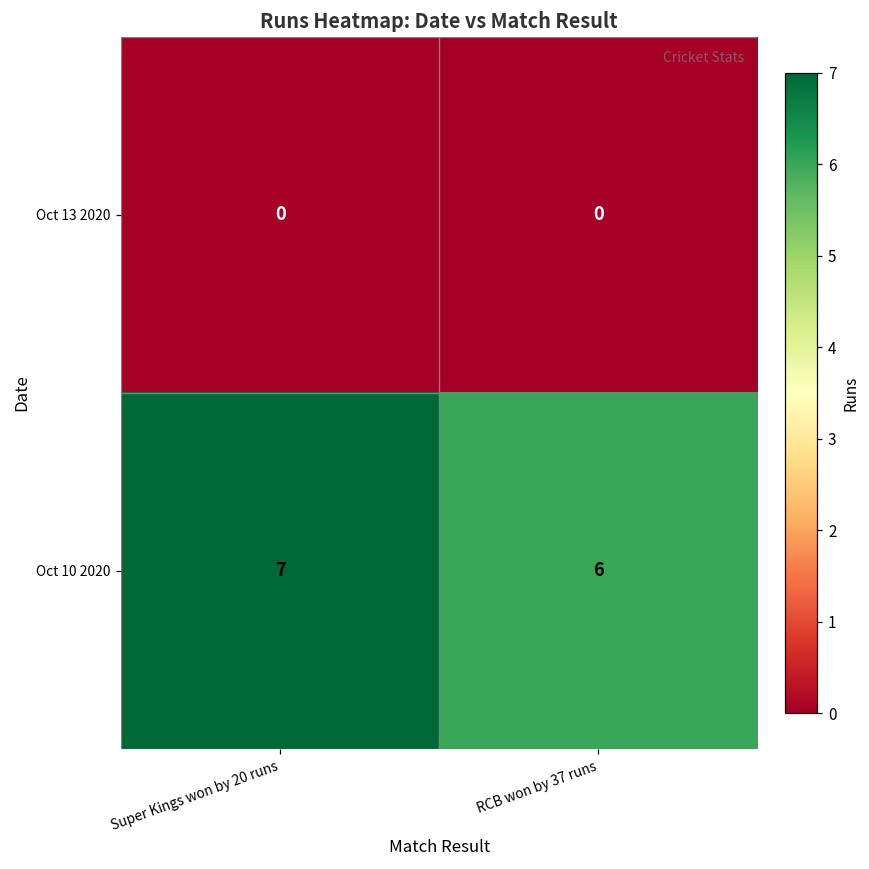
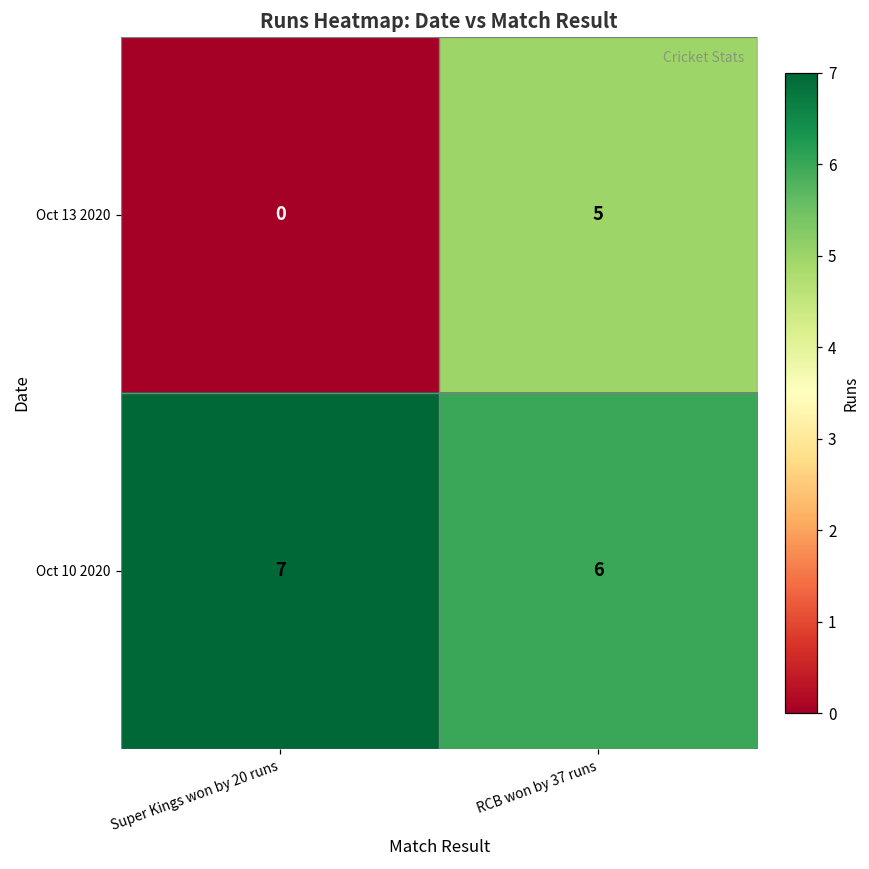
  {
    "Oct 13 2020": {
      "Super Kings won by 20 runs": 0,
-     "RCB won by 37 runs": 0
+     "RCB won by 37 runs": 5
    },
    "Oct 10 2020": {
      "Super Kings won by 20 runs": 7,
      "RCB won by 37 runs": 6
    }
  }
